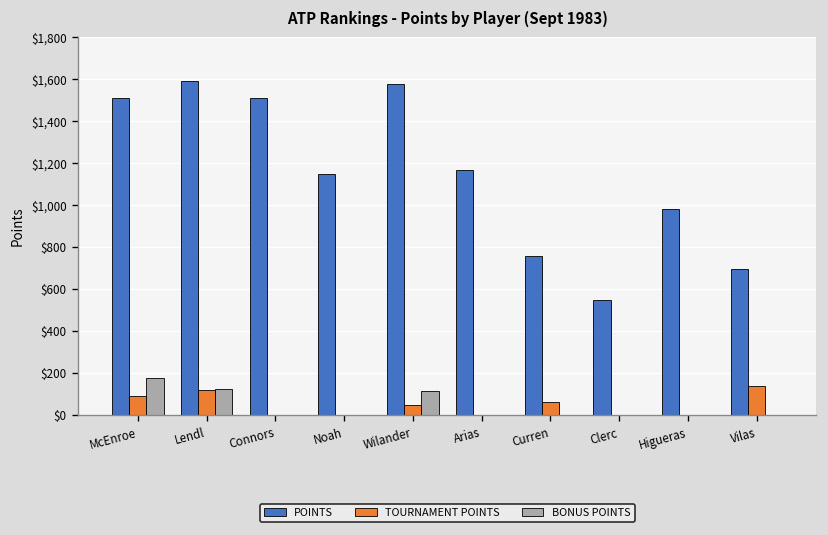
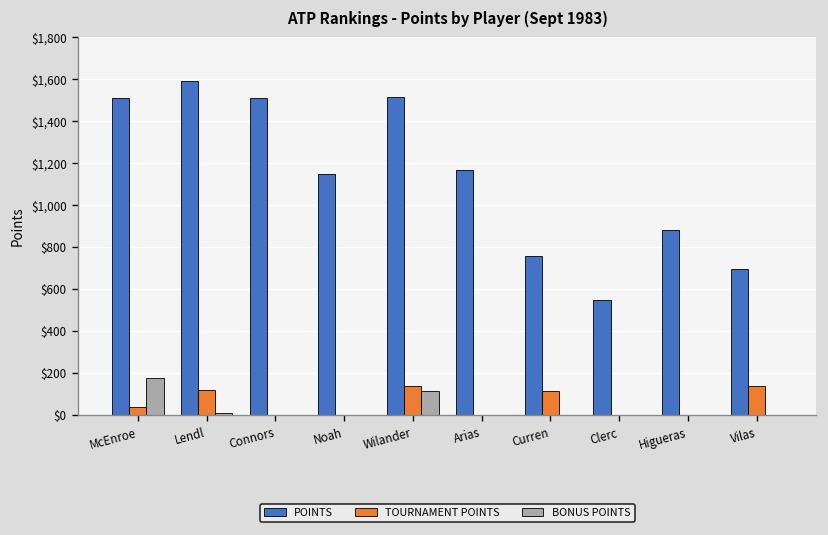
  {
    "POINTS": {
      "McEnroe": "$1,510",
      "Lendl": "$1,590",
      "Connors": "$1,510",
      "Noah": "$1,150",
-     "Wilander": "$1,580",
+     "Wilander": "$1,520",
      "Arias": "$1,170",
      "Curren": "$760",
      "Clerc": "$550",
-     "Higueras": "$980",
+     "Higueras": "$880",
      "Vilas": "$700"
    },
    "TOURNAMENT POINTS": {
-     "McEnroe": "$90",
+     "McEnroe": "$40",
      "Lendl": "$120",
      "Noah": "$0",
-     "Wilander": "$50",
+     "Wilander": "$140",
      "Arias": "$0",
-     "Curren": "$60",
+     "Curren": "$120",
      "Clerc": "$0",
      "Higueras": "$0",
      "Vilas": "$140"
    },
    "BONUS POINTS": {
      "McEnroe": "$180",
-     "Lendl": "$120",
+     "Lendl": "$10",
      "Connors": "$0",
      "Noah": "$0",
      "Wilander": "$120",
      "Arias": "$0",
      "Curren": "$0",
      "Clerc": "$0",
      "Higueras": "$0",
      "Vilas": "$0"
    }
  }
